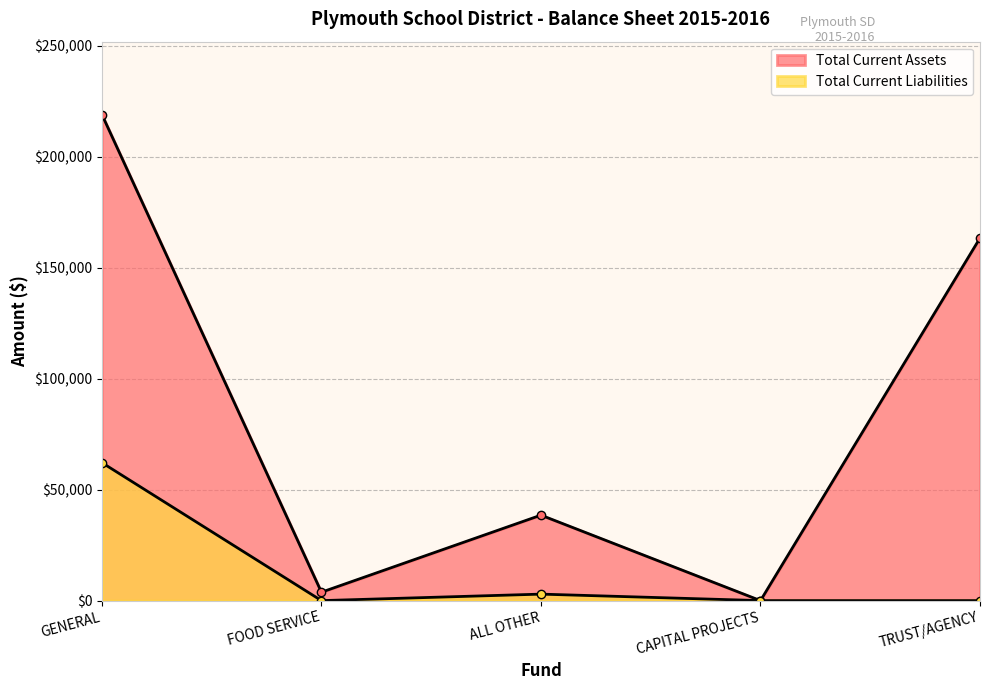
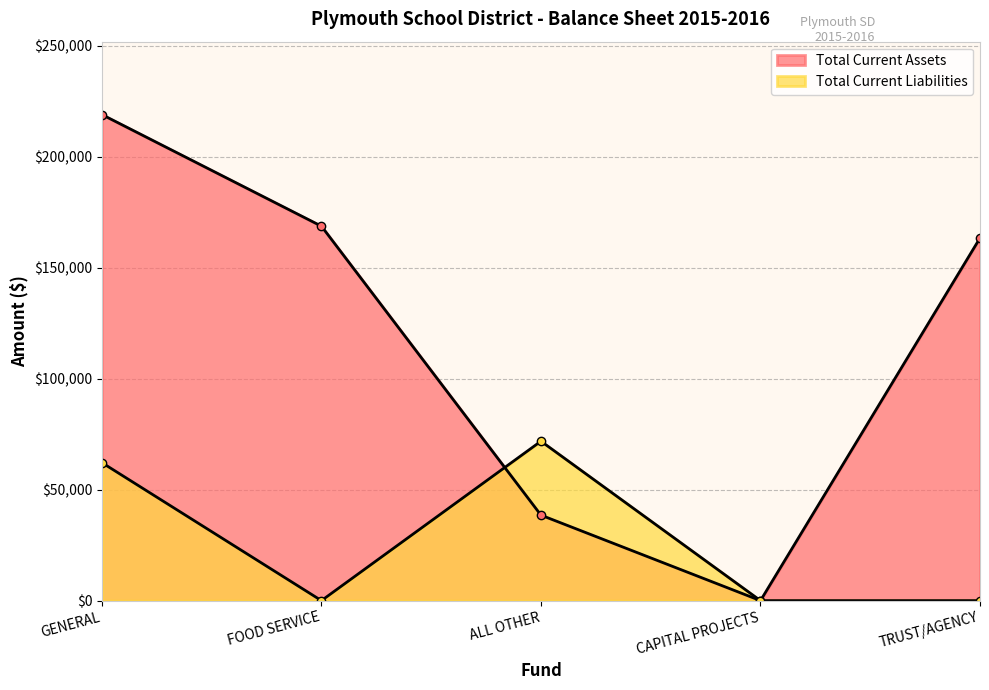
  {
    "Total Current Assets": {
      "GENERAL": "$219,000",
-     "FOOD SERVICE": "$4,000",
+     "FOOD SERVICE": "$169,000",
      "ALL OTHER": "$39,000",
      "TRUST/AGENCY": "$163,000"
    },
    "Total Current Liabilities": {
      "GENERAL": "$62,000",
      "FOOD SERVICE": "$0",
-     "ALL OTHER": "$3,000",
+     "ALL OTHER": "$72,000",
      "TRUST/AGENCY": "$0"
    }
  }
